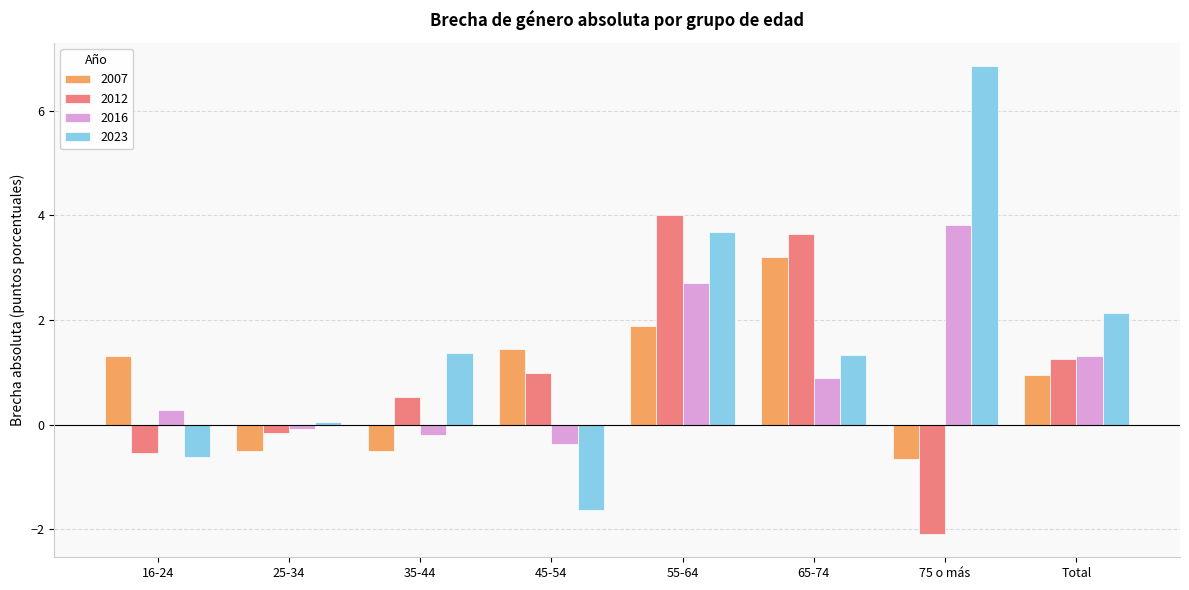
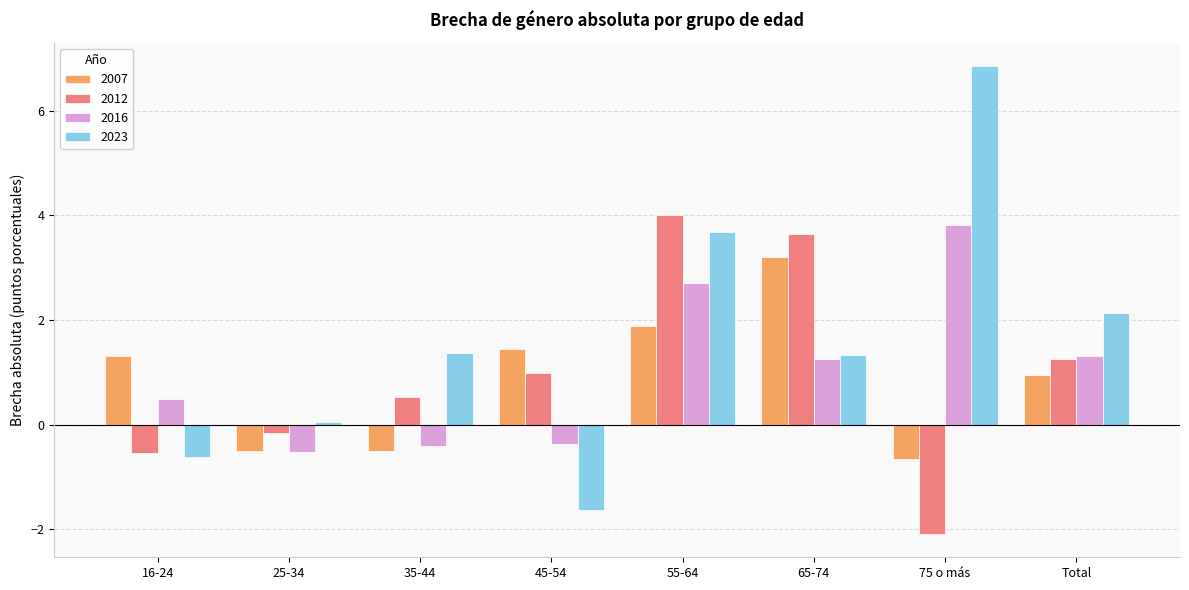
  {
    "2016": {
-     "16-24": 0.3,
-     "25-34": -0.1,
-     "35-44": -0.2,
+     "16-24": 0.5,
+     "25-34": -0.5,
+     "35-44": -0.4,
      "45-54": -0.4,
      "55-64": 2.7,
-     "65-74": 0.9,
+     "65-74": 1.3,
      "75 o más": 3.8,
      "Total": 1.3
    },
    "2023": {
      "16-24": -0.6,
      "35-44": 1.4,
      "45-54": -1.6,
      "55-64": 3.7,
      "65-74": 1.3,
      "75 o más": 6.9,
      "Total": 2.1
    }
  }
